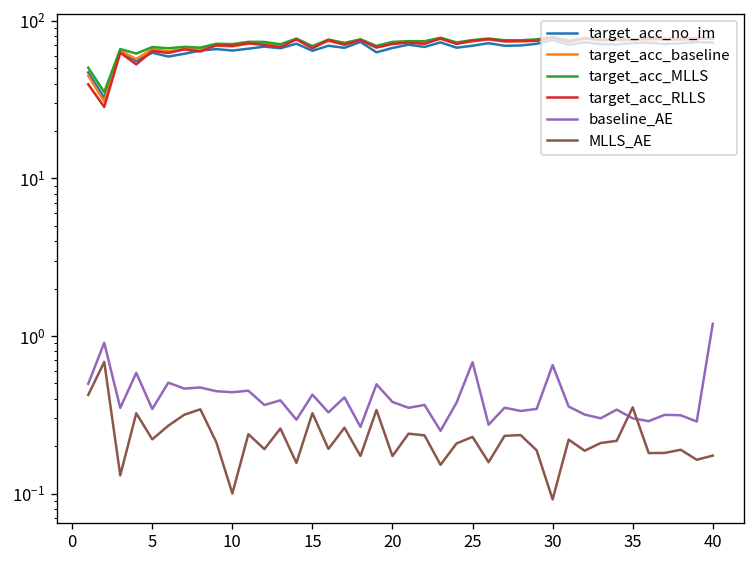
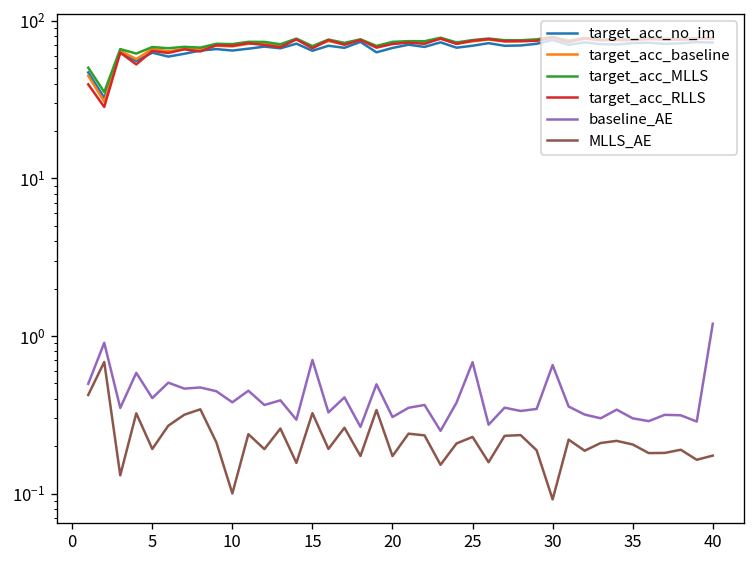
  {
    "target_acc_no_im": {
      "10": 60,
      "20": 70,
      "25": 70
    },
    "baseline_AE": {
-     "5": 0.34,
-     "10": 0.44,
-     "15": 0.42,
-     "20": 0.38,
+     "5": 0.40,
+     "10": 0.38,
+     "15": 0.7,
+     "20": 0.31,
      "25": 0.7,
      "30": 0.7,
      "35": 0.30,
      "40": 1.2
    },
    "MLLS_AE": {
-     "5": 0.22,
+     "5": 0.19,
      "10": 0.10,
      "15": 0.32,
      "20": 0.17,
      "25": 0.23,
      "30": 0.09,
-     "35": 0.35,
+     "35": 0.21,
      "40": 0.17
    }
  }
